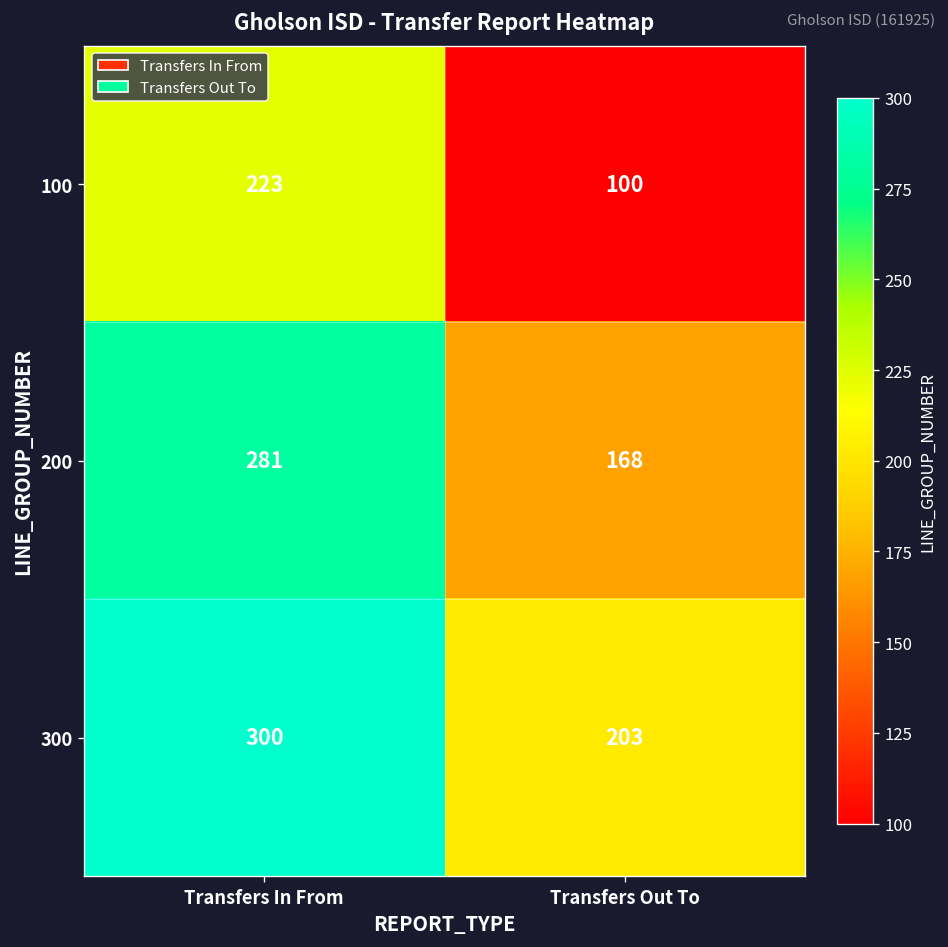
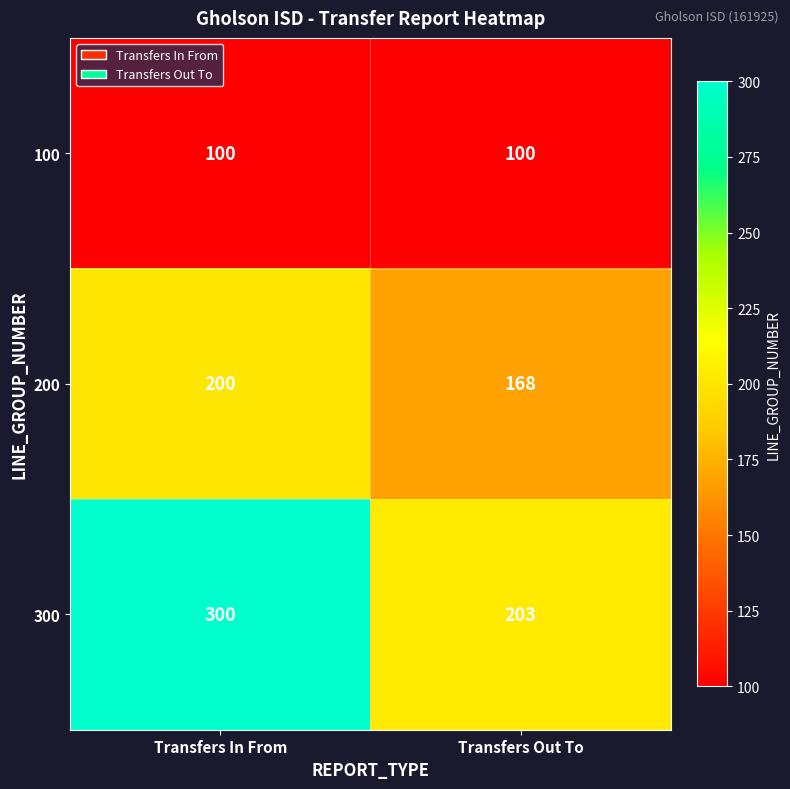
  {
    "100": {
-     "Transfers In From": 223,
+     "Transfers In From": 100,
      "Transfers Out To": 100
    },
    "200": {
-     "Transfers In From": 281,
+     "Transfers In From": 200,
      "Transfers Out To": 168
    },
    "300": {
      "Transfers In From": 300,
      "Transfers Out To": 203
    }
  }
